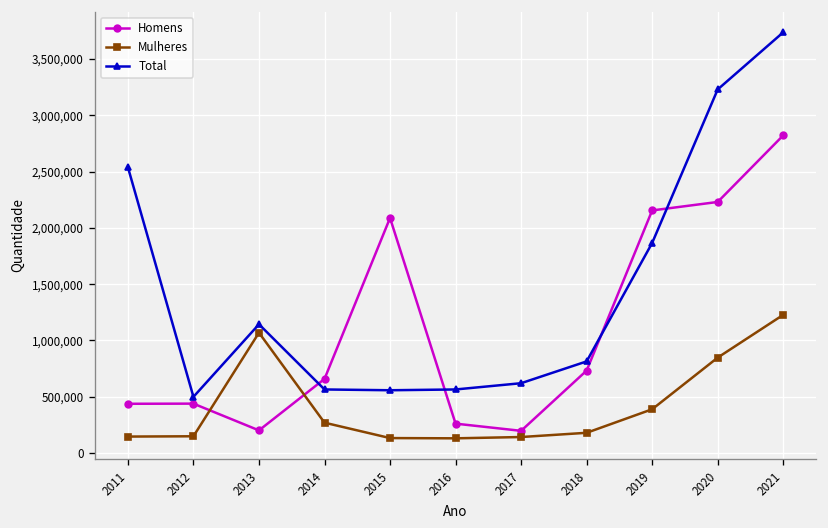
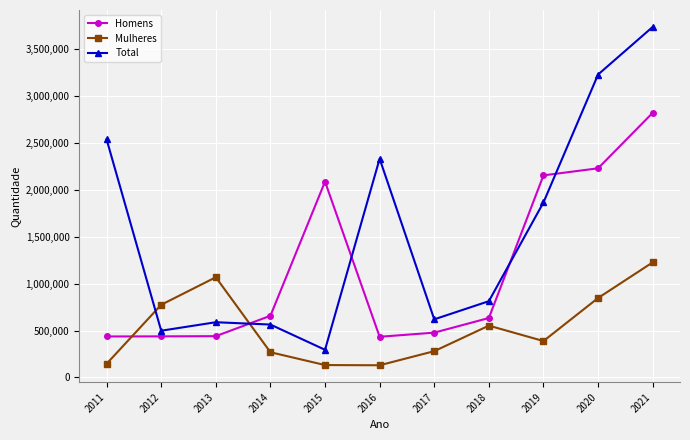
  {
    "Homens": {
      "2011": "400,000",
      "2012": "400,000",
-     "2013": "200,000",
+     "2013": "400,000",
      "2014": "700,000",
      "2015": "2,100,000",
-     "2016": "300,000",
-     "2017": "200,000",
-     "2018": "700,000",
+     "2016": "400,000",
+     "2017": "500,000",
+     "2018": "600,000",
      "2019": "2,200,000",
      "2020": "2,200,000",
      "2021": "2,800,000"
    },
    "Mulheres": {
      "2011": "100,000",
-     "2012": "100,000",
+     "2012": "800,000",
      "2013": "1,100,000",
      "2014": "300,000",
      "2015": "100,000",
      "2016": "100,000",
-     "2017": "100,000",
-     "2018": "200,000",
+     "2017": "300,000",
+     "2018": "600,000",
      "2019": "400,000",
      "2020": "800,000",
      "2021": "1,200,000"
    },
    "Total": {
      "2011": "2,500,000",
      "2012": "500,000",
-     "2013": "1,100,000",
+     "2013": "600,000",
      "2014": "600,000",
-     "2015": "600,000",
-     "2016": "600,000",
+     "2015": "300,000",
+     "2016": "2,300,000",
      "2017": "600,000",
      "2018": "800,000",
      "2019": "1,900,000",
      "2020": "3,200,000",
      "2021": "3,700,000"
    }
  }
